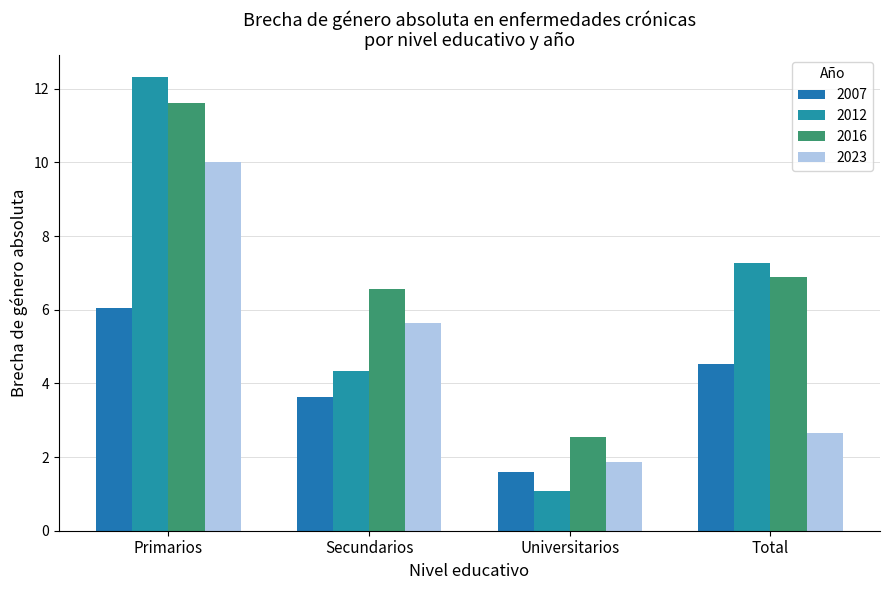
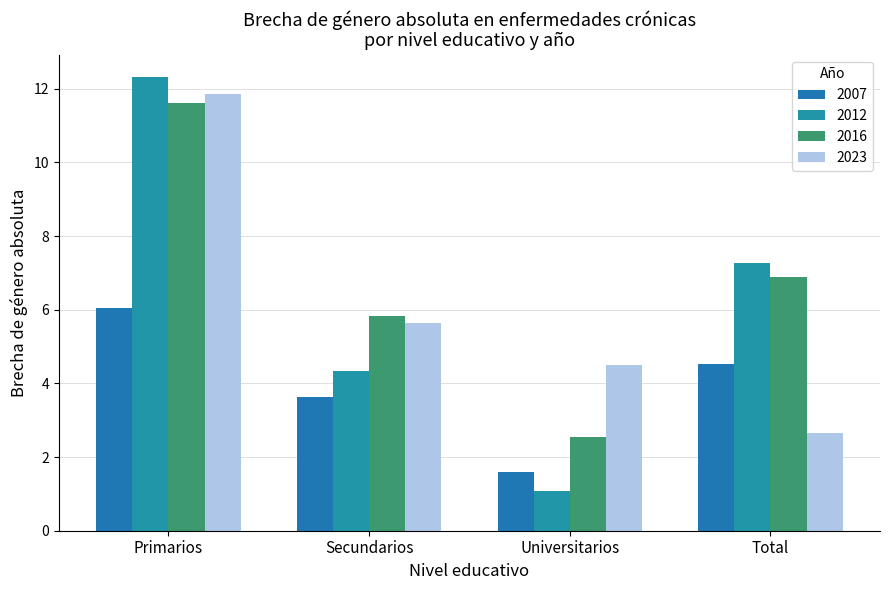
  {
    "2016": {
      "Primarios": 11.6,
-     "Secundarios": 6.6,
+     "Secundarios": 5.8,
      "Universitarios": 2.5,
      "Total": 6.9
    },
    "2023": {
-     "Primarios": 10.0,
+     "Primarios": 11.9,
      "Secundarios": 5.6,
-     "Universitarios": 1.9,
+     "Universitarios": 4.5,
      "Total": 2.7
    }
  }
